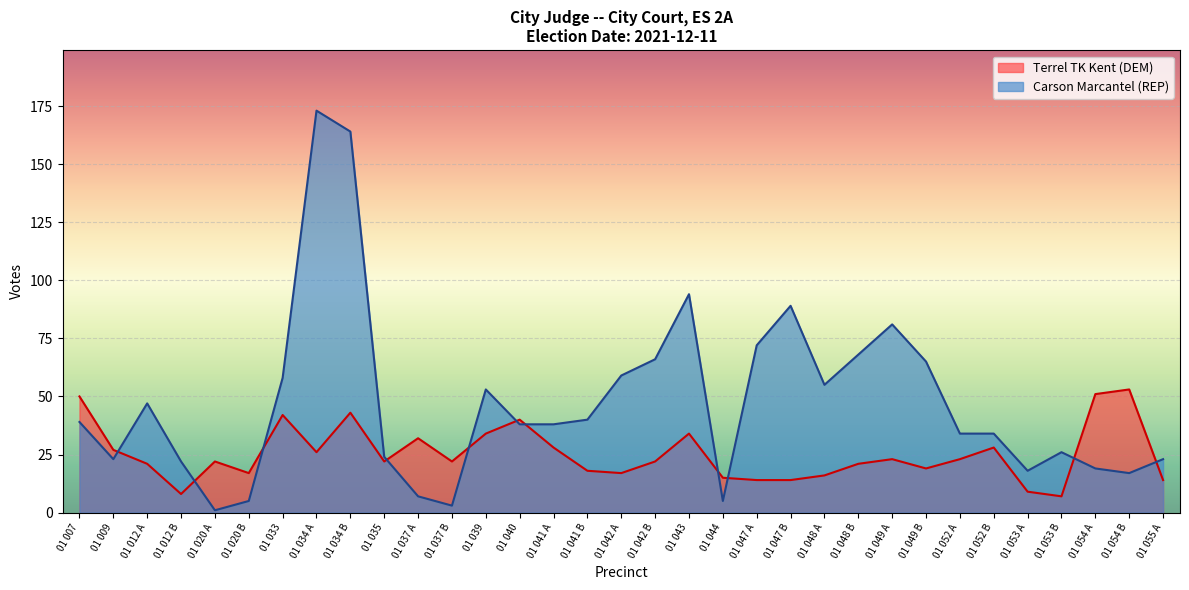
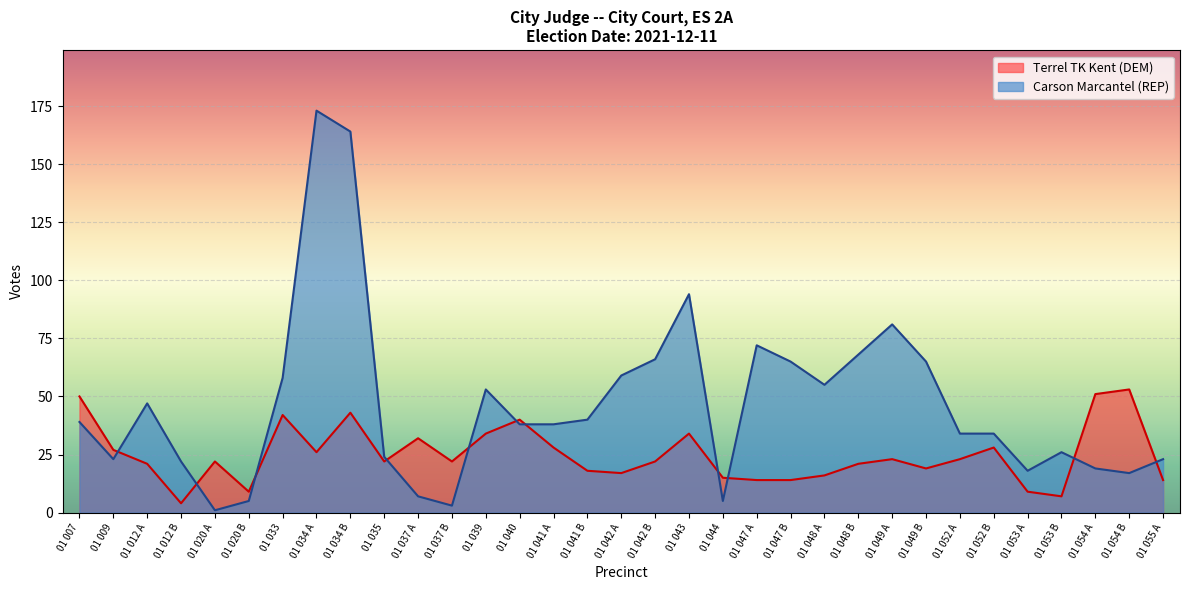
  {
    "Terrel TK Kent (DEM)": {
      "01 007": 50,
      "01 009": 27,
      "01 012 A": 21,
-     "01 012 B": 8,
+     "01 012 B": 4,
      "01 020 A": 22,
-     "01 020 B": 17,
+     "01 020 B": 9,
      "01 033": 42,
      "01 034 A": 26,
      "01 034 B": 43,
      "01 035": 22,
      "01 037 A": 32,
      "01 037 B": 22,
      "01 039": 34,
      "01 040": 40,
      "01 041 A": 28,
      "01 041 B": 18,
      "01 042 A": 17,
      "01 042 B": 22,
      "01 043": 34,
      "01 044": 15,
      "01 047 A": 14,
      "01 047 B": 14,
      "01 048 A": 16,
      "01 048 B": 21,
      "01 049 A": 23,
      "01 049 B": 19,
      "01 052 A": 23,
      "01 052 B": 28,
      "01 053 A": 9,
      "01 053 B": 7,
      "01 054 A": 51,
      "01 054 B": 53,
      "01 055 A": 14
    },
    "Carson Marcantel (REP)": {
      "01 007": 39,
      "01 009": 23,
      "01 012 A": 47,
      "01 012 B": 22,
      "01 020 A": 1,
      "01 020 B": 5,
      "01 033": 58,
      "01 034 A": 173,
      "01 034 B": 164,
      "01 035": 24,
      "01 037 A": 7,
      "01 037 B": 3,
      "01 039": 53,
      "01 040": 38,
      "01 041 A": 38,
      "01 041 B": 40,
      "01 042 A": 59,
      "01 042 B": 66,
      "01 043": 94,
      "01 044": 5,
      "01 047 A": 72,
-     "01 047 B": 89,
+     "01 047 B": 65,
      "01 048 A": 55,
      "01 048 B": 68,
      "01 049 A": 81,
      "01 049 B": 65,
      "01 052 A": 34,
      "01 052 B": 34,
      "01 053 A": 18,
      "01 053 B": 26,
      "01 054 A": 19,
      "01 054 B": 17,
      "01 055 A": 23
    }
  }
